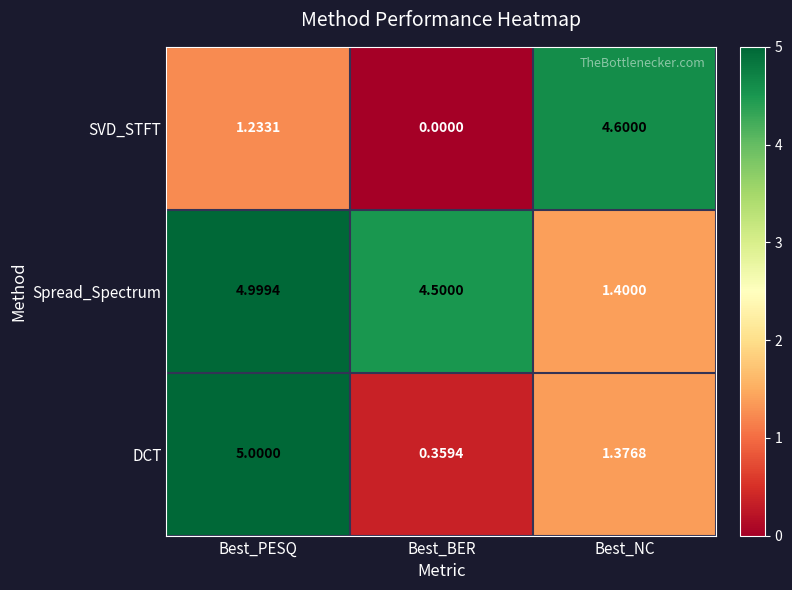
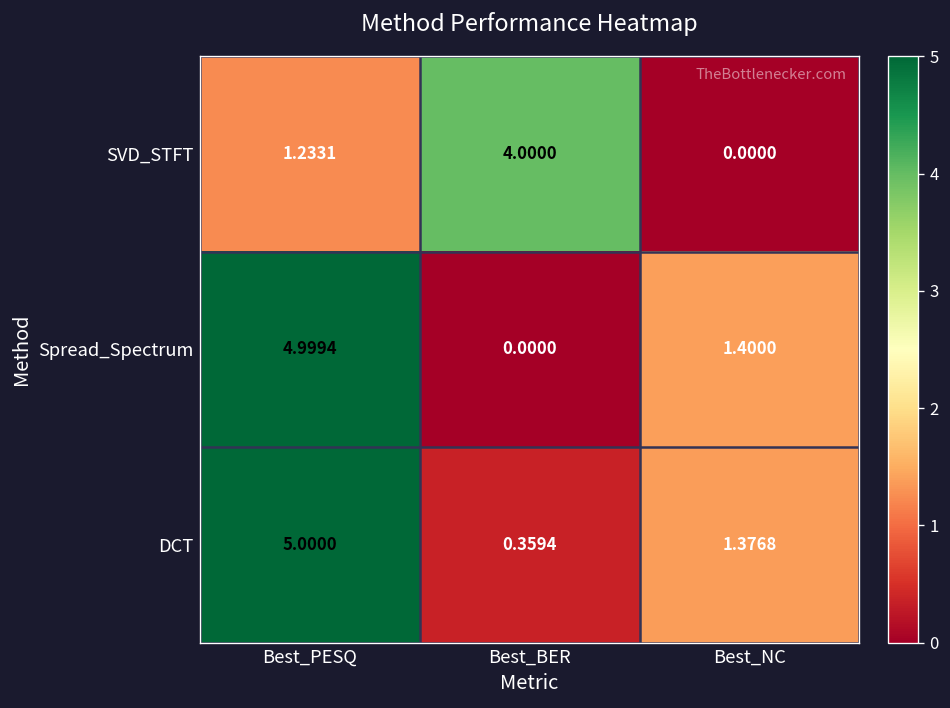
  {
    "SVD_STFT": {
      "Best_PESQ": 1.2331,
-     "Best_BER": 0.0000,
-     "Best_NC": 4.6000
+     "Best_BER": 4.0000,
+     "Best_NC": 0.0000
    },
    "Spread_Spectrum": {
      "Best_PESQ": 4.9994,
-     "Best_BER": 4.5000,
+     "Best_BER": 0.0000,
      "Best_NC": 1.4000
    },
    "DCT": {
      "Best_PESQ": 5.0000,
      "Best_BER": 0.3594,
      "Best_NC": 1.3768
    }
  }
